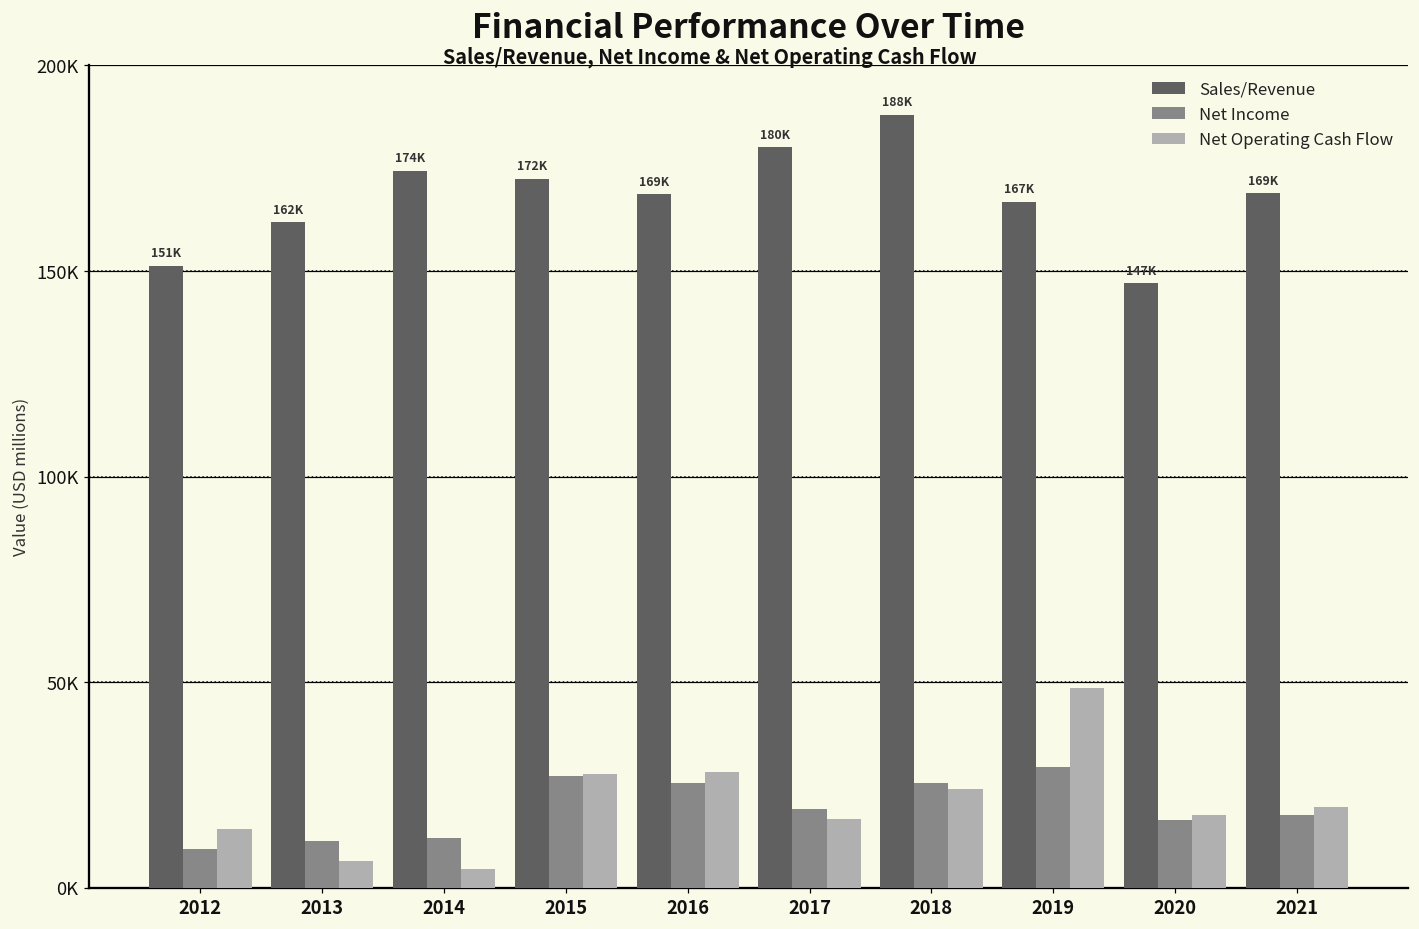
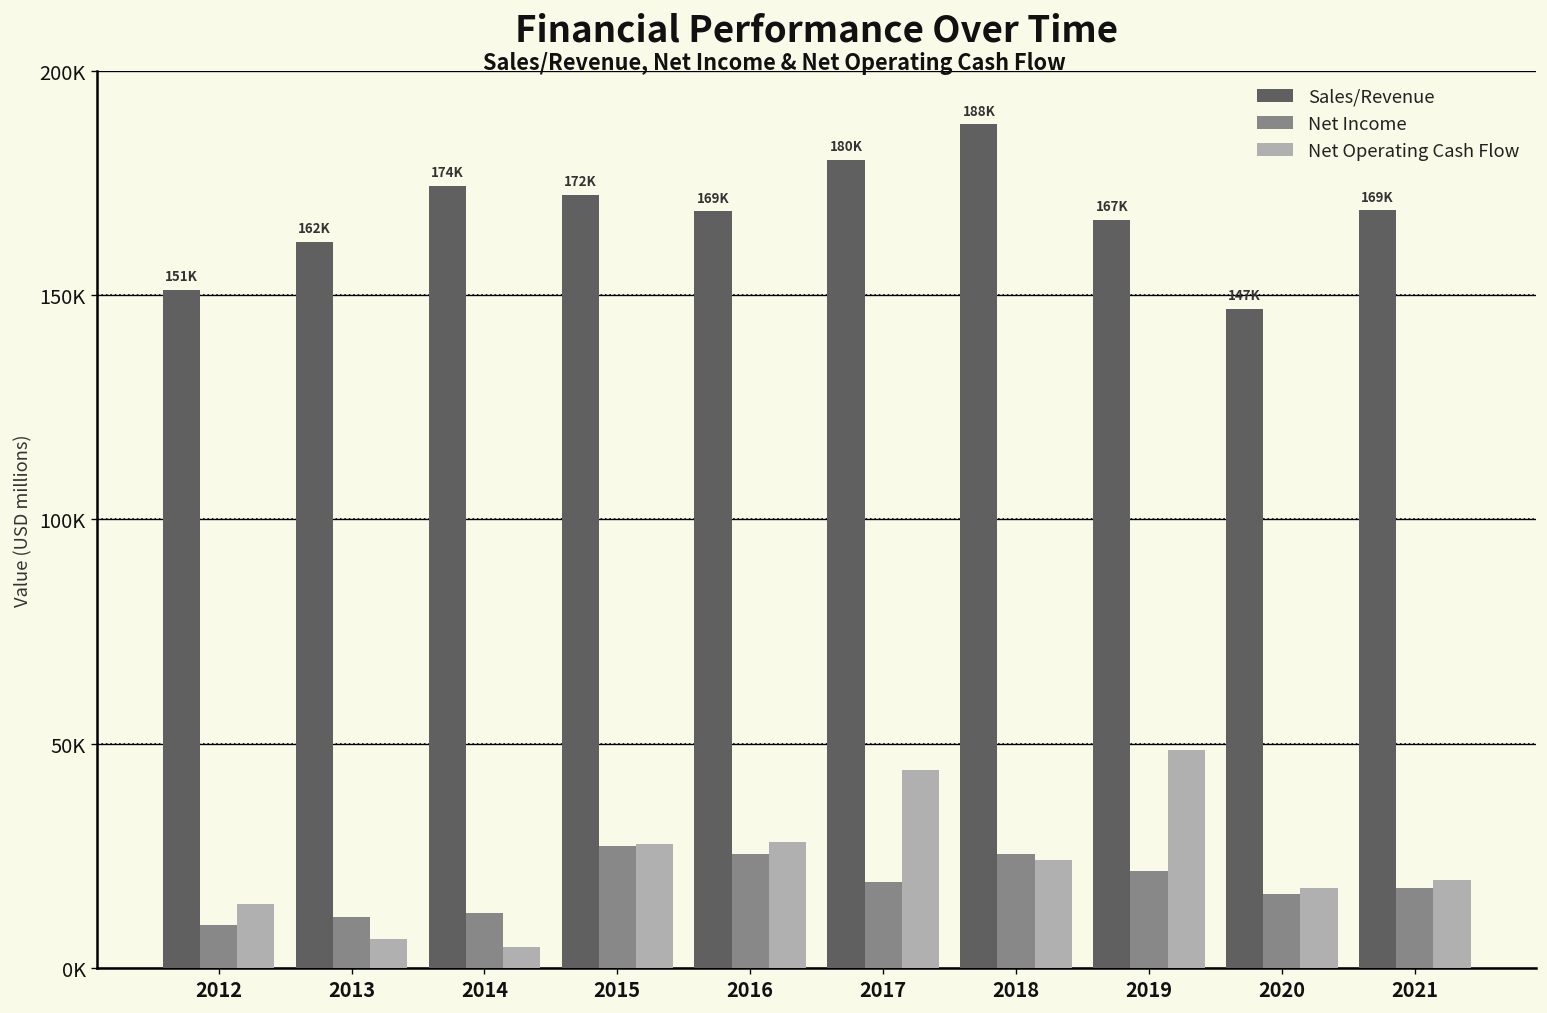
  {
    "Sales/Revenue": {
      "2012": "151K",
      "2013": "162K",
      "2014": "174K",
      "2015": "172K",
      "2016": "169K",
      "2017": "180K",
      "2018": "188K",
      "2019": "167K",
      "2020": "147K",
      "2021": "169K"
    },
    "Net Income": {
      "2012": "9000",
      "2013": "11000",
      "2014": "12000",
      "2015": "27000",
      "2016": "25000",
      "2017": "19000",
      "2018": "25000",
-     "2019": "29000",
+     "2019": "21000",
      "2020": "16000",
      "2021": "18000"
    },
    "Net Operating Cash Flow": {
      "2012": "14000",
      "2013": "6000",
      "2014": "5000",
      "2015": "28000",
      "2016": "28000",
-     "2017": "17000",
+     "2017": "44000",
      "2018": "24000",
      "2019": "48000",
      "2020": "18000",
      "2021": "19000"
    }
  }
